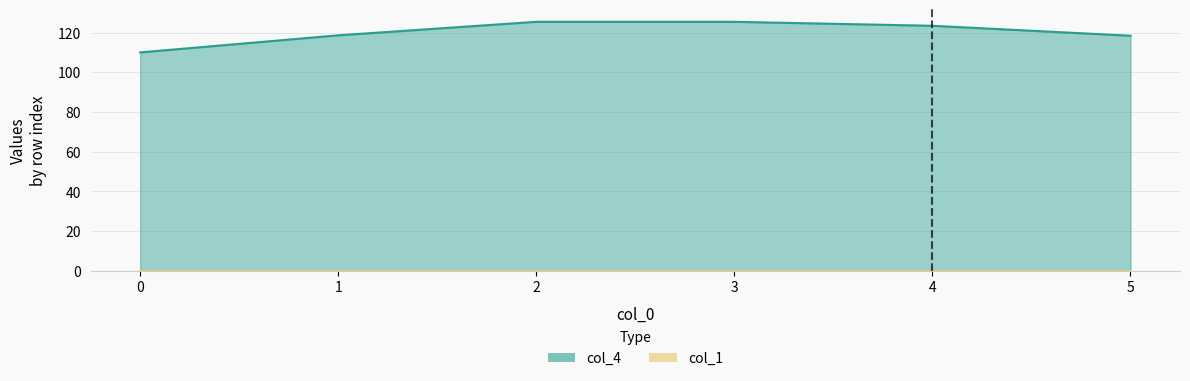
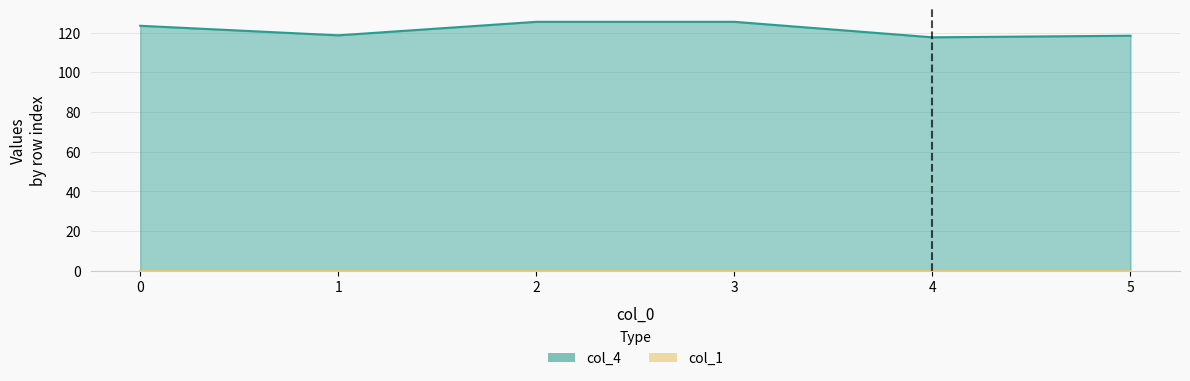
  {
    "col_4": {
-     "0": 110,
+     "0": 123,
      "1": 119,
      "2": 125,
      "3": 125,
-     "4": 123,
+     "4": 118,
      "5": 118
    },
    "col_1": {
      "0": 0,
      "1": 0,
      "2": 0,
      "3": 0,
      "4": 0,
      "5": 0
    }
  }
